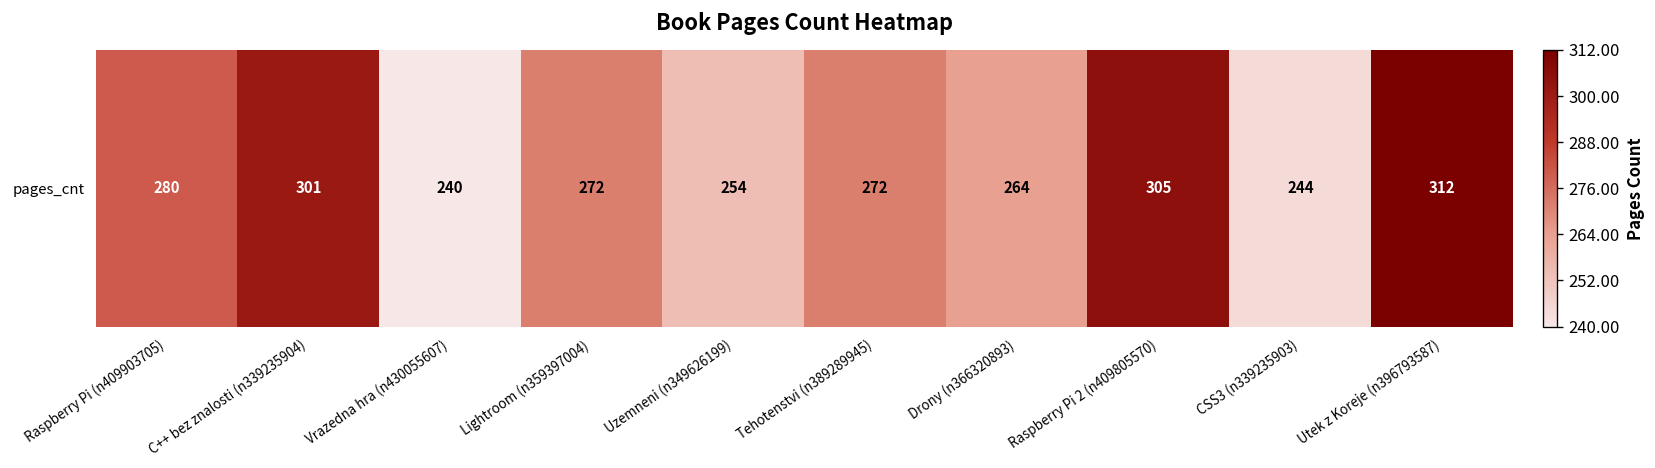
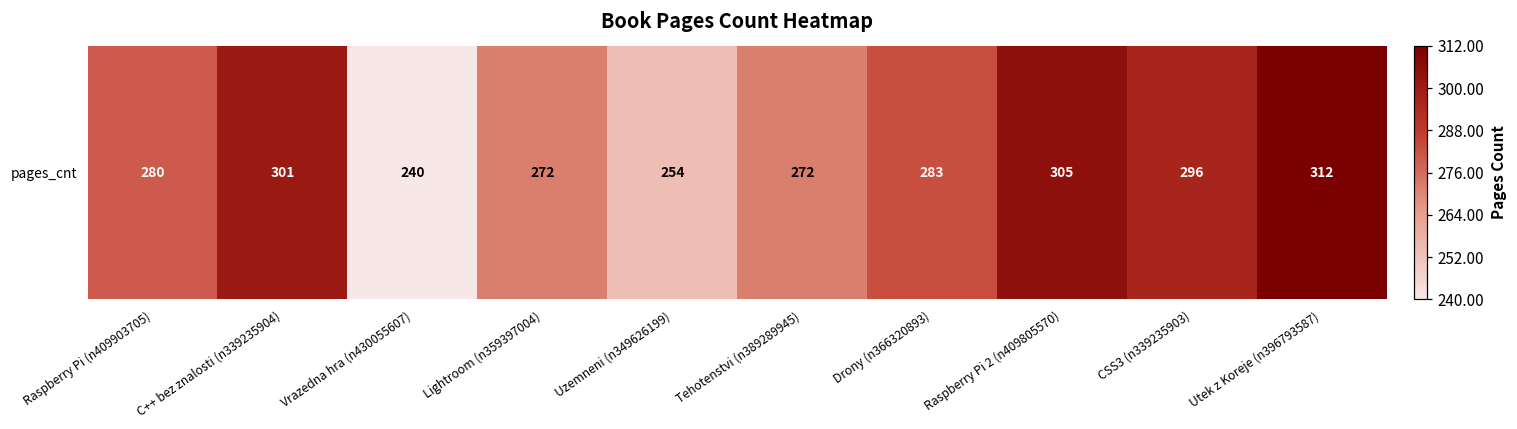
  {
    "pages_cnt": {
      "Raspberry Pi (n409903705)": 280,
      "C++ bez znalosti (n339235904)": 301,
      "Vrazedna hra (n430055607)": 240,
      "Lightroom (n359397004)": 272,
      "Uzemneni (n349626199)": 254,
      "Tehotenstvi (n389289945)": 272,
-     "Drony (n366320893)": 264,
+     "Drony (n366320893)": 283,
      "Raspberry Pi 2 (n409805570)": 305,
-     "CSS3 (n339235903)": 244,
+     "CSS3 (n339235903)": 296,
      "Utek z Koreje (n396793587)": 312
    }
  }
